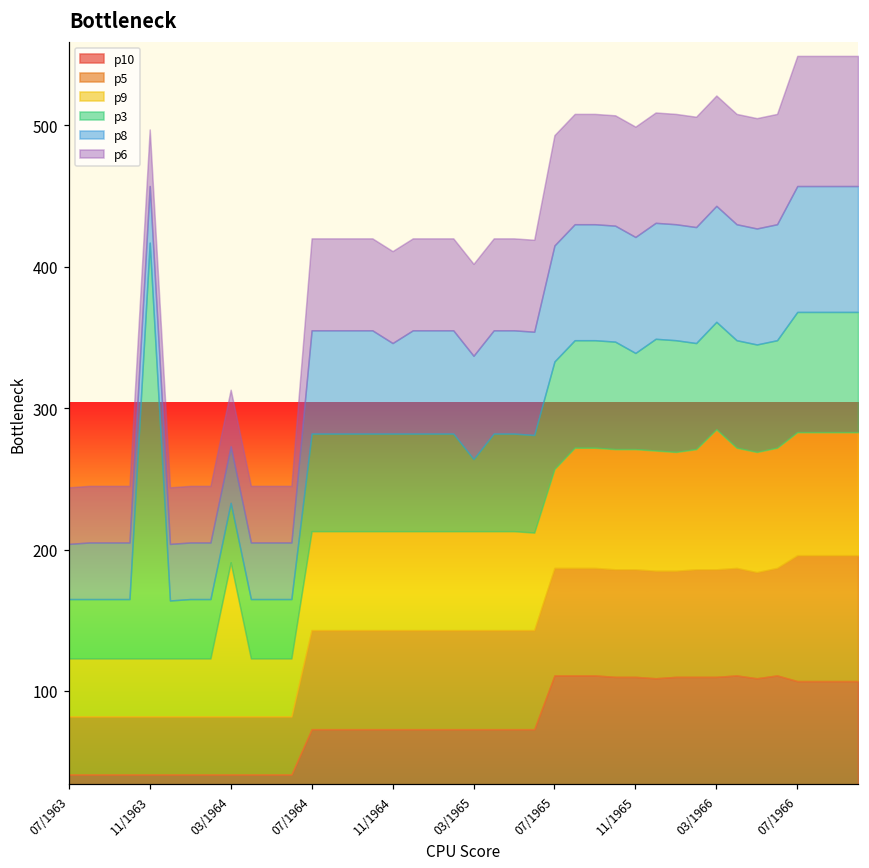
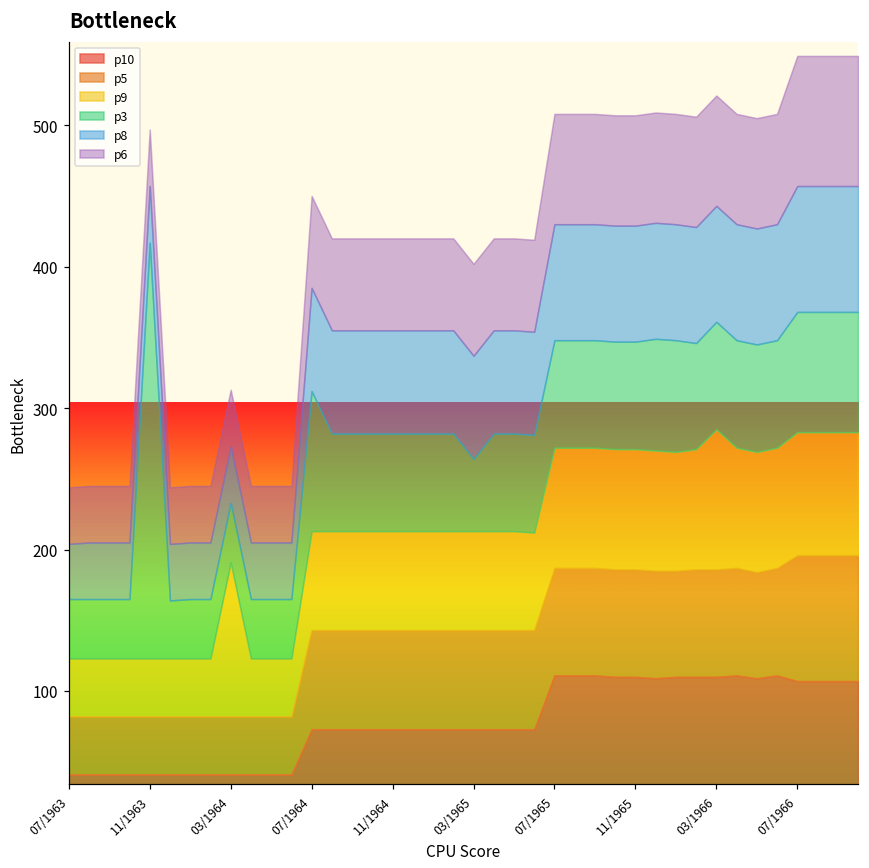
  {
    "p9": {
      "07/1963": 41,
      "11/1963": 41,
      "03/1964": 109,
      "07/1964": 70,
      "11/1964": 70,
      "03/1965": 70,
-     "07/1965": 70,
+     "07/1965": 85,
      "11/1965": 85,
      "03/1966": 99,
      "07/1966": 87
    },
    "p3": {
      "07/1963": 42,
      "11/1963": 294,
      "03/1964": 42,
-     "07/1964": 69,
+     "07/1964": 99,
      "11/1964": 69,
      "03/1965": 51,
      "07/1965": 76,
-     "11/1965": 68,
+     "11/1965": 76,
      "03/1966": 76,
      "07/1966": 85
    },
    "p8": {
      "07/1963": 39,
      "11/1963": 40,
      "03/1964": 40,
      "07/1964": 73,
-     "11/1964": 64,
+     "11/1964": 73,
      "03/1965": 73,
      "07/1965": 82,
      "11/1965": 82,
      "03/1966": 82,
      "07/1966": 89
    },
    "p6": {
      "07/1963": 40,
      "11/1963": 40,
      "03/1964": 40,
      "07/1964": 65,
      "11/1964": 65,
      "03/1965": 65,
      "07/1965": 78,
      "11/1965": 78,
      "03/1966": 78,
      "07/1966": 92
    }
  }
